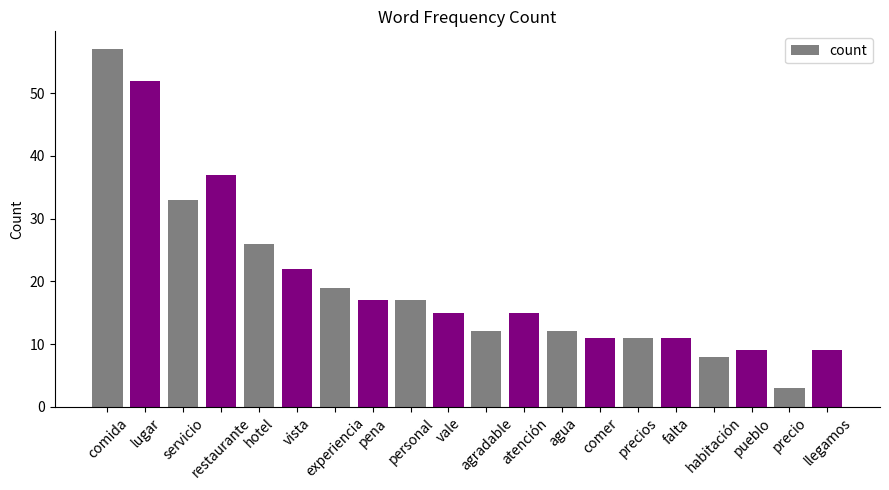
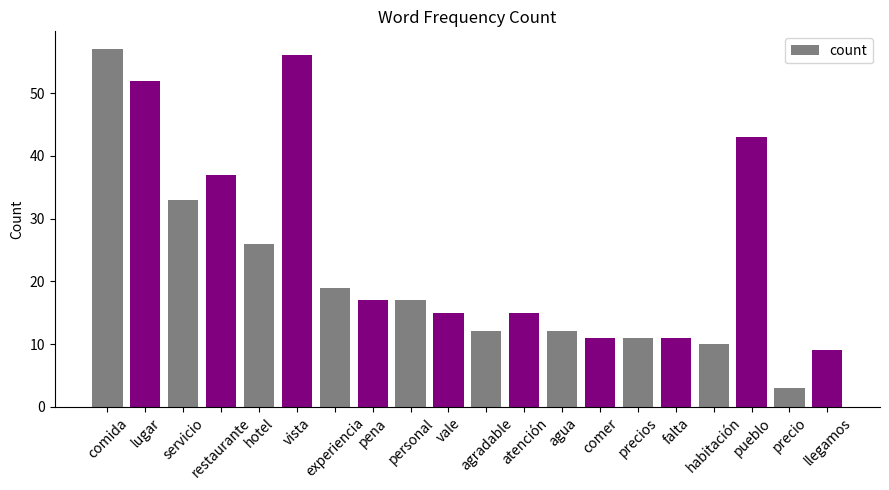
  {
    "comida": 57,
    "lugar": 52,
    "servicio": 33,
    "restaurante": 37,
    "hotel": 26,
-   "vista": 22,
+   "vista": 56,
    "experiencia": 19,
    "pena": 17,
    "personal": 17,
    "vale": 15,
    "agradable": 12,
    "atención": 15,
    "agua": 12,
    "comer": 11,
    "precios": 11,
    "falta": 11,
-   "habitación": 8,
-   "pueblo": 9,
+   "habitación": 10,
+   "pueblo": 43,
    "precio": 3,
    "llegamos": 9
  }
